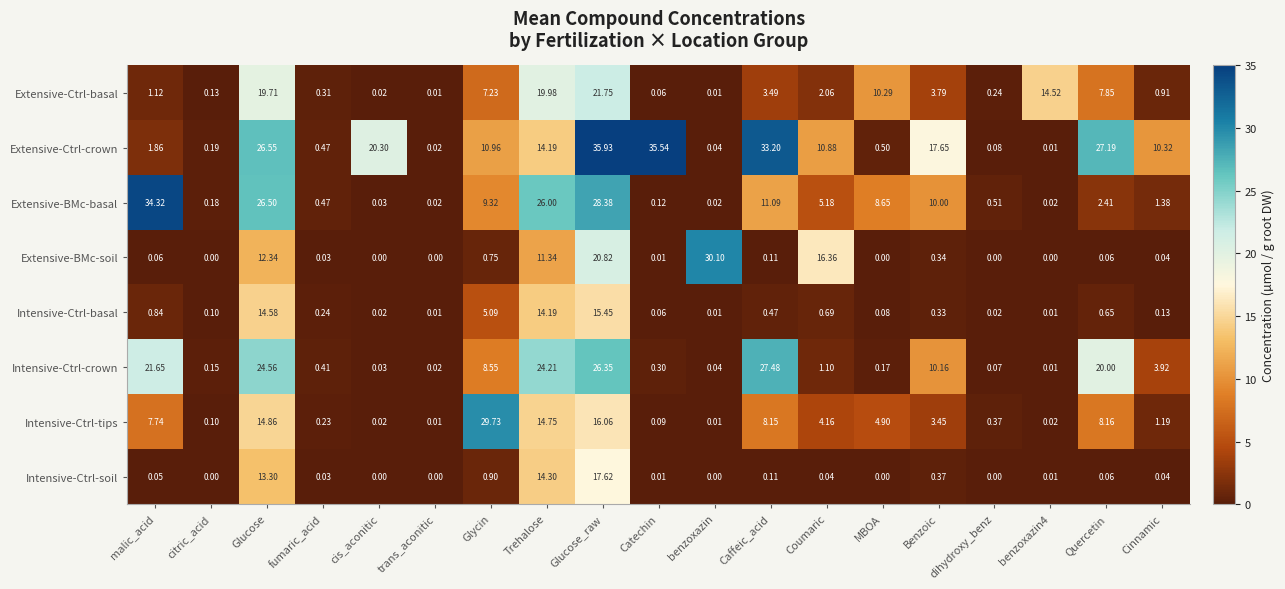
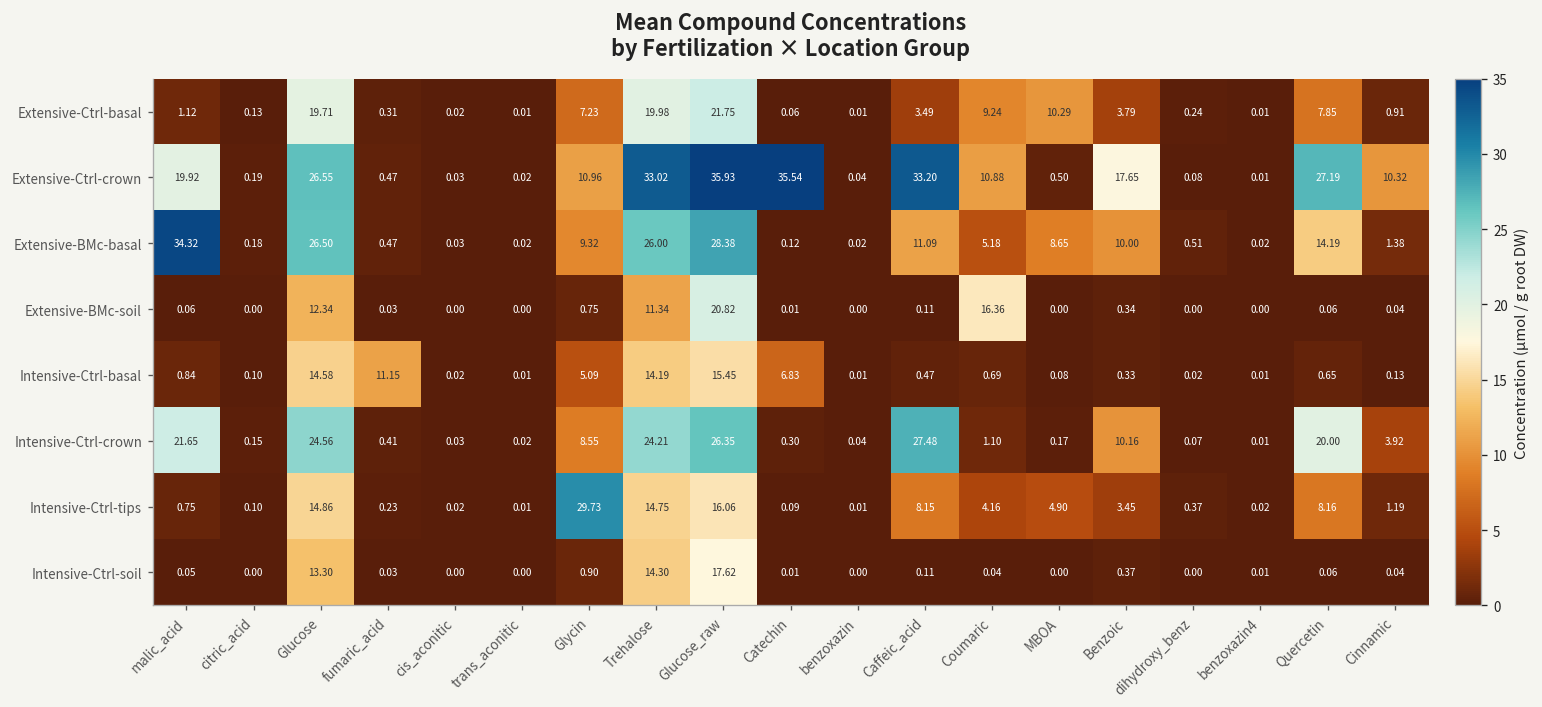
  {
    "Extensive-Ctrl-basal": {
      "malic_acid": 1.12,
      "citric_acid": 0.13,
      "Glucose": 19.71,
      "fumaric_acid": 0.31,
      "cis_aconitic": 0.02,
      "trans_aconitic": 0.01,
      "Glycin": 7.23,
      "Trehalose": 19.98,
      "Glucose_raw": 21.75,
      "Catechin": 0.06,
      "benzoxazin": 0.01,
      "Caffeic_acid": 3.49,
-     "Coumaric": 2.06,
+     "Coumaric": 9.24,
      "MBOA": 10.29,
      "Benzoic": 3.79,
      "dihydroxy_benz": 0.24,
-     "benzoxazin4": 14.52,
+     "benzoxazin4": 0.01,
      "Quercetin": 7.85,
      "Cinnamic": 0.91
    },
    "Extensive-Ctrl-crown": {
-     "malic_acid": 1.86,
+     "malic_acid": 19.92,
      "citric_acid": 0.19,
      "Glucose": 26.55,
      "fumaric_acid": 0.47,
-     "cis_aconitic": 20.30,
+     "cis_aconitic": 0.03,
      "trans_aconitic": 0.02,
      "Glycin": 10.96,
-     "Trehalose": 14.19,
+     "Trehalose": 33.02,
      "Glucose_raw": 35.93,
      "Catechin": 35.54,
      "benzoxazin": 0.04,
      "Caffeic_acid": 33.20,
      "Coumaric": 10.88,
      "MBOA": 0.50,
      "Benzoic": 17.65,
      "dihydroxy_benz": 0.08,
      "benzoxazin4": 0.01,
      "Quercetin": 27.19,
      "Cinnamic": 10.32
    },
    "Extensive-BMc-basal": {
      "malic_acid": 34.32,
      "citric_acid": 0.18,
      "Glucose": 26.50,
      "fumaric_acid": 0.47,
      "cis_aconitic": 0.03,
      "trans_aconitic": 0.02,
      "Glycin": 9.32,
      "Trehalose": 26.00,
      "Glucose_raw": 28.38,
      "Catechin": 0.12,
      "benzoxazin": 0.02,
      "Caffeic_acid": 11.09,
      "Coumaric": 5.18,
      "MBOA": 8.65,
      "Benzoic": 10.00,
      "dihydroxy_benz": 0.51,
      "benzoxazin4": 0.02,
-     "Quercetin": 2.41,
+     "Quercetin": 14.19,
      "Cinnamic": 1.38
    },
    "Extensive-BMc-soil": {
      "malic_acid": 0.06,
      "citric_acid": 0.00,
      "Glucose": 12.34,
      "fumaric_acid": 0.03,
      "cis_aconitic": 0.00,
      "trans_aconitic": 0.00,
      "Glycin": 0.75,
      "Trehalose": 11.34,
      "Glucose_raw": 20.82,
      "Catechin": 0.01,
-     "benzoxazin": 30.10,
+     "benzoxazin": 0.00,
      "Caffeic_acid": 0.11,
      "Coumaric": 16.36,
      "MBOA": 0.00,
      "Benzoic": 0.34,
      "dihydroxy_benz": 0.00,
      "benzoxazin4": 0.00,
      "Quercetin": 0.06,
      "Cinnamic": 0.04
    },
    "Intensive-Ctrl-basal": {
      "malic_acid": 0.84,
      "citric_acid": 0.10,
      "Glucose": 14.58,
-     "fumaric_acid": 0.24,
+     "fumaric_acid": 11.15,
      "cis_aconitic": 0.02,
      "trans_aconitic": 0.01,
      "Glycin": 5.09,
      "Trehalose": 14.19,
      "Glucose_raw": 15.45,
-     "Catechin": 0.06,
+     "Catechin": 6.83,
      "benzoxazin": 0.01,
      "Caffeic_acid": 0.47,
      "Coumaric": 0.69,
      "MBOA": 0.08,
      "Benzoic": 0.33,
      "dihydroxy_benz": 0.02,
      "benzoxazin4": 0.01,
      "Quercetin": 0.65,
      "Cinnamic": 0.13
    },
    "Intensive-Ctrl-crown": {
      "malic_acid": 21.65,
      "citric_acid": 0.15,
      "Glucose": 24.56,
      "fumaric_acid": 0.41,
      "cis_aconitic": 0.03,
      "trans_aconitic": 0.02,
      "Glycin": 8.55,
      "Trehalose": 24.21,
      "Glucose_raw": 26.35,
      "Catechin": 0.30,
      "benzoxazin": 0.04,
      "Caffeic_acid": 27.48,
      "Coumaric": 1.10,
      "MBOA": 0.17,
      "Benzoic": 10.16,
      "dihydroxy_benz": 0.07,
      "benzoxazin4": 0.01,
      "Quercetin": 20.00,
      "Cinnamic": 3.92
    },
    "Intensive-Ctrl-tips": {
-     "malic_acid": 7.74,
+     "malic_acid": 0.75,
      "citric_acid": 0.10,
      "Glucose": 14.86,
      "fumaric_acid": 0.23,
      "cis_aconitic": 0.02,
      "trans_aconitic": 0.01,
      "Glycin": 29.73,
      "Trehalose": 14.75,
      "Glucose_raw": 16.06,
      "Catechin": 0.09,
      "benzoxazin": 0.01,
      "Caffeic_acid": 8.15,
      "Coumaric": 4.16,
      "MBOA": 4.90,
      "Benzoic": 3.45,
      "dihydroxy_benz": 0.37,
      "benzoxazin4": 0.02,
      "Quercetin": 8.16,
      "Cinnamic": 1.19
    },
    "Intensive-Ctrl-soil": {
      "malic_acid": 0.05,
      "citric_acid": 0.00,
      "Glucose": 13.30,
      "fumaric_acid": 0.03,
      "cis_aconitic": 0.00,
      "trans_aconitic": 0.00,
      "Glycin": 0.90,
      "Trehalose": 14.30,
      "Glucose_raw": 17.62,
      "Catechin": 0.01,
      "benzoxazin": 0.00,
      "Caffeic_acid": 0.11,
      "Coumaric": 0.04,
      "MBOA": 0.00,
      "Benzoic": 0.37,
      "dihydroxy_benz": 0.00,
      "benzoxazin4": 0.01,
      "Quercetin": 0.06,
      "Cinnamic": 0.04
    }
  }
